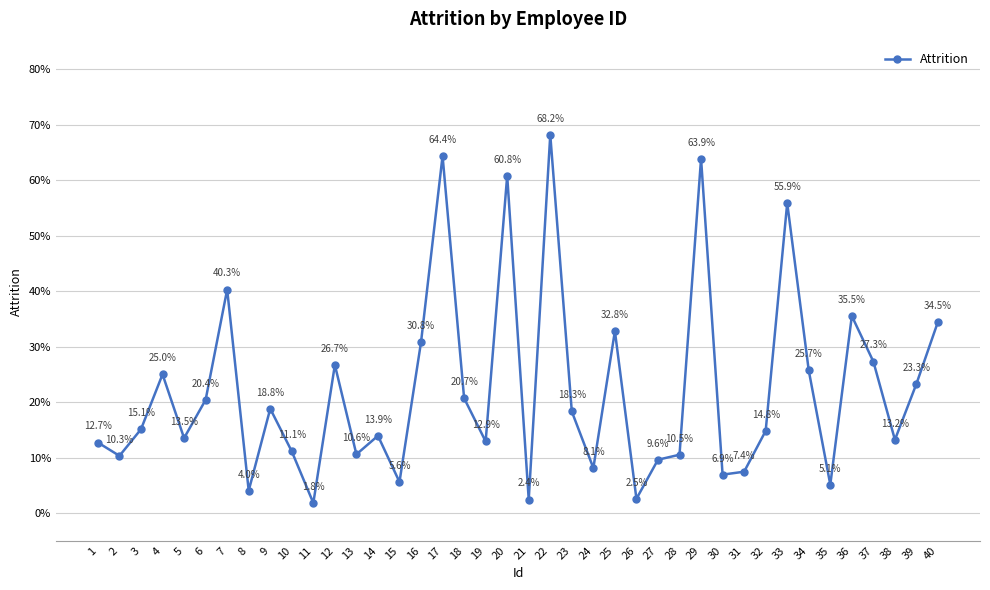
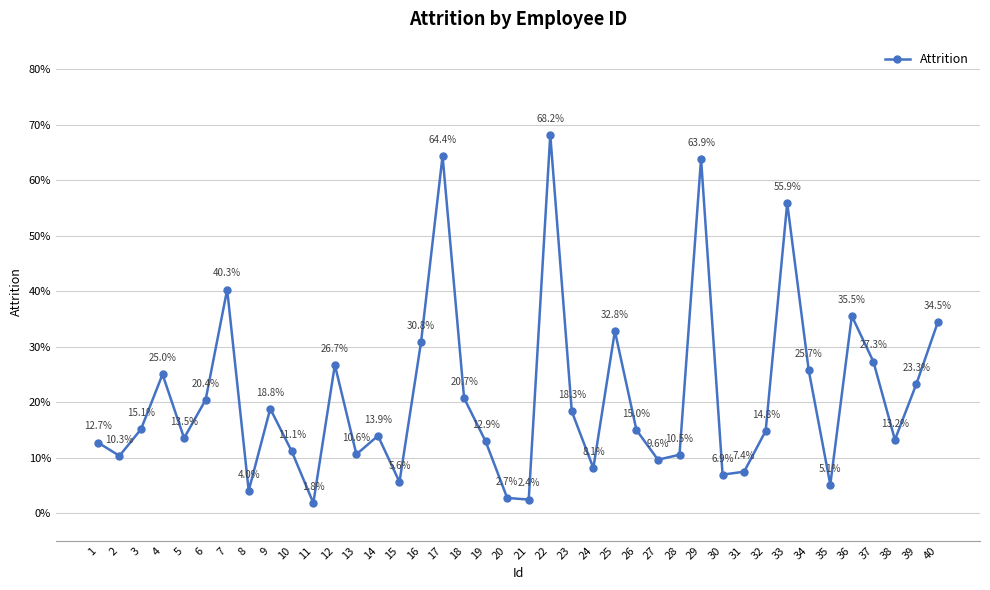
  {
    "1": "12.7%",
    "2": "10.3%",
    "3": "15.1%",
    "4": "25.0%",
    "5": "13.5%",
    "6": "20.4%",
    "7": "40.3%",
    "8": "4.0%",
    "9": "18.8%",
    "10": "11.1%",
    "11": "1.8%",
    "12": "26.7%",
    "13": "10.6%",
    "14": "13.9%",
    "15": "5.6%",
    "16": "30.8%",
    "17": "64.4%",
    "18": "20.7%",
    "19": "12.9%",
-   "20": "60.8%",
+   "20": "2.7%",
    "21": "2.4%",
    "22": "68.2%",
    "23": "18.3%",
    "24": "8.1%",
    "25": "32.8%",
-   "26": "2.5%",
+   "26": "15.0%",
    "27": "9.6%",
    "28": "10.5%",
    "29": "63.9%",
    "30": "6.9%",
    "31": "7.4%",
    "32": "14.8%",
    "33": "55.9%",
    "34": "25.7%",
    "35": "5.1%",
    "36": "35.5%",
    "37": "27.3%",
    "38": "13.2%",
    "39": "23.3%",
    "40": "34.5%"
  }
